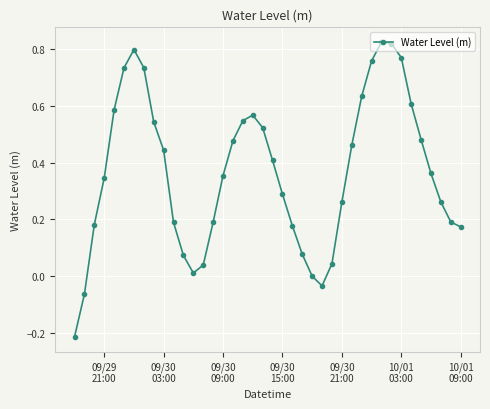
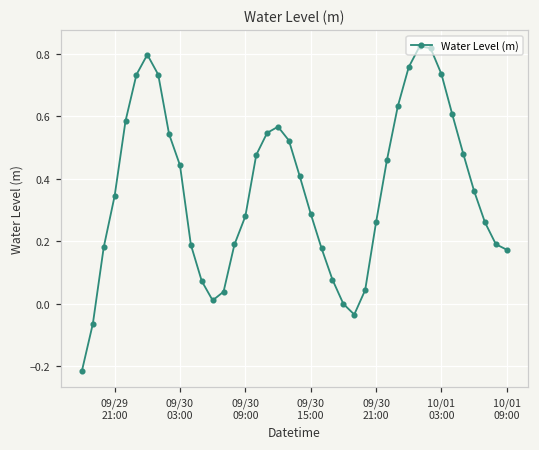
  {
    "09/29 21:00": 0.35,
    "09/30 03:00": 0.44,
-   "09/30 09:00": 0.35,
+   "09/30 09:00": 0.28,
    "09/30 15:00": 0.29,
    "09/30 21:00": 0.26,
-   "10/01 03:00": 0.77,
+   "10/01 03:00": 0.74,
    "10/01 09:00": 0.17
  }
